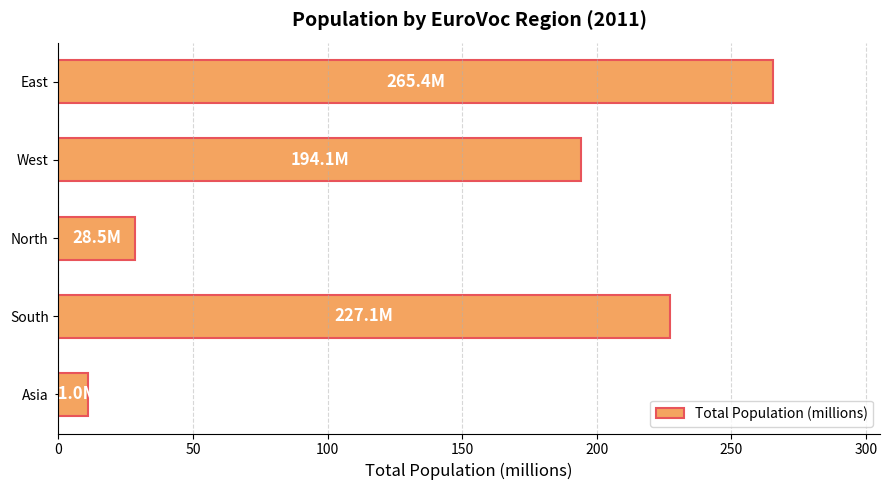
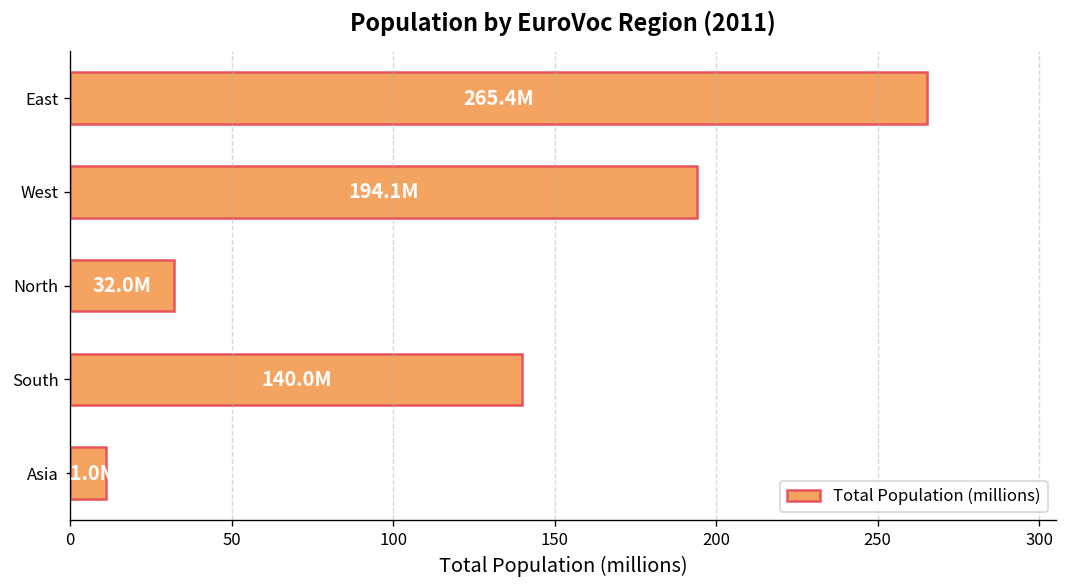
  {
    "East": "265.4M",
    "West": "194.1M",
-   "North": "28.5M",
-   "South": "227.1M",
+   "North": "32.0M",
+   "South": "140.0M",
    "Asia": "11.0M"
  }
